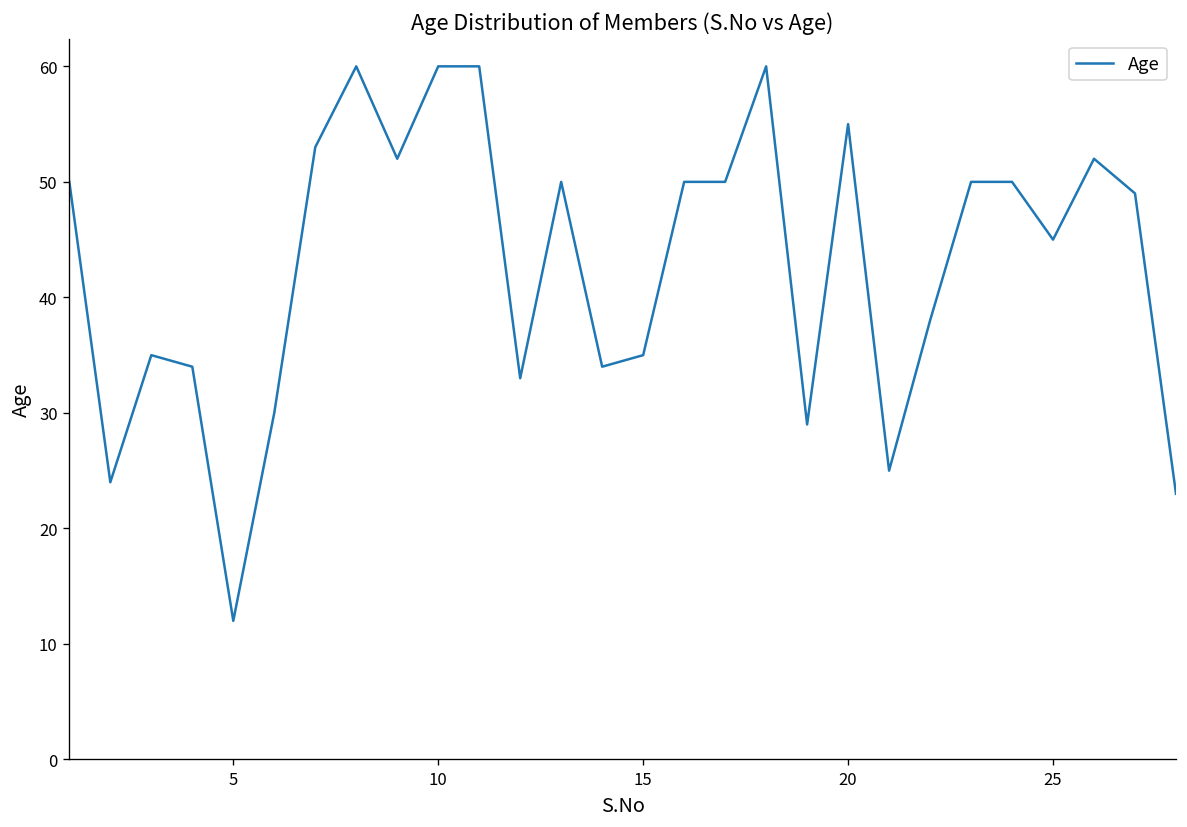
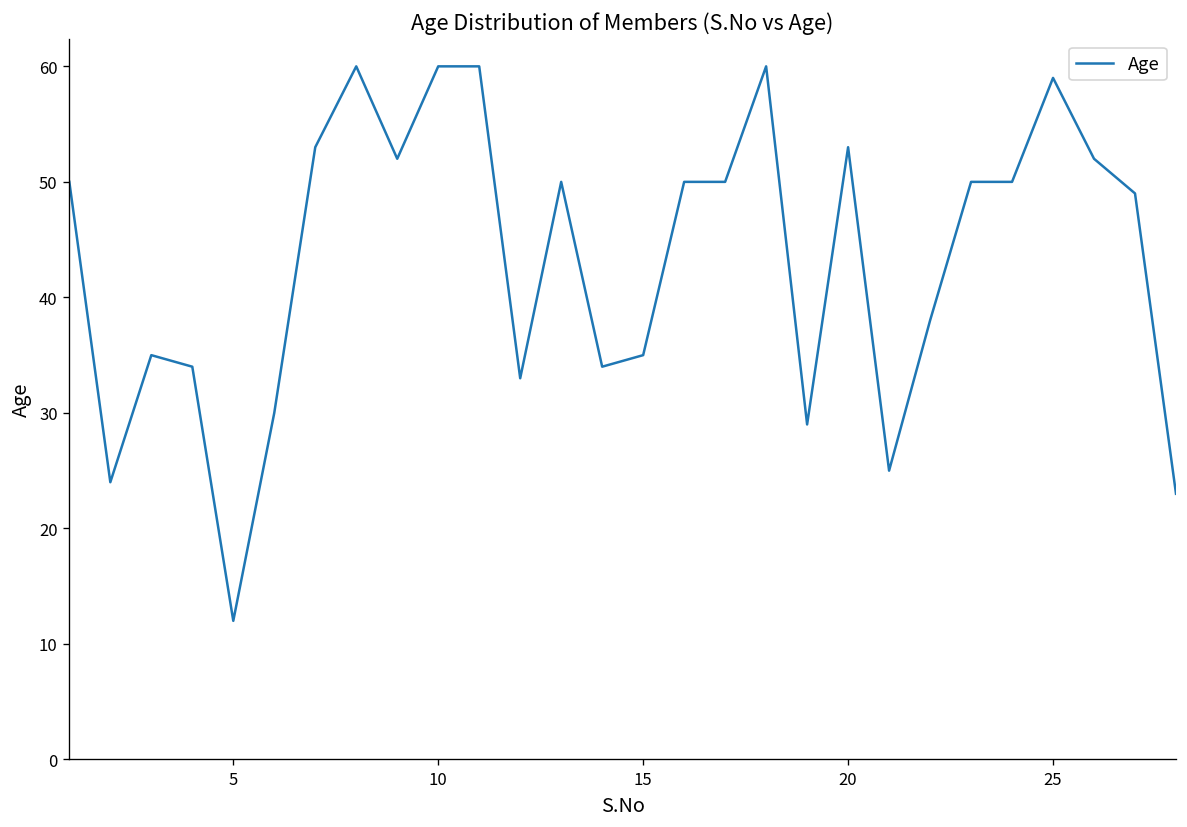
  {
    "5": 12,
    "10": 60,
    "15": 35,
-   "20": 55,
-   "25": 45
+   "20": 53,
+   "25": 59
  }
